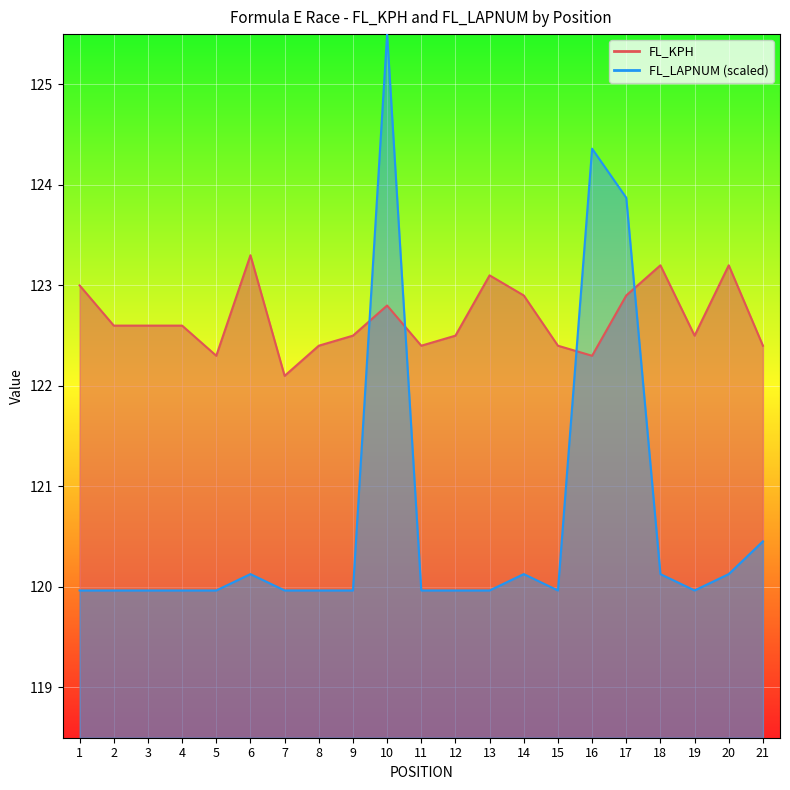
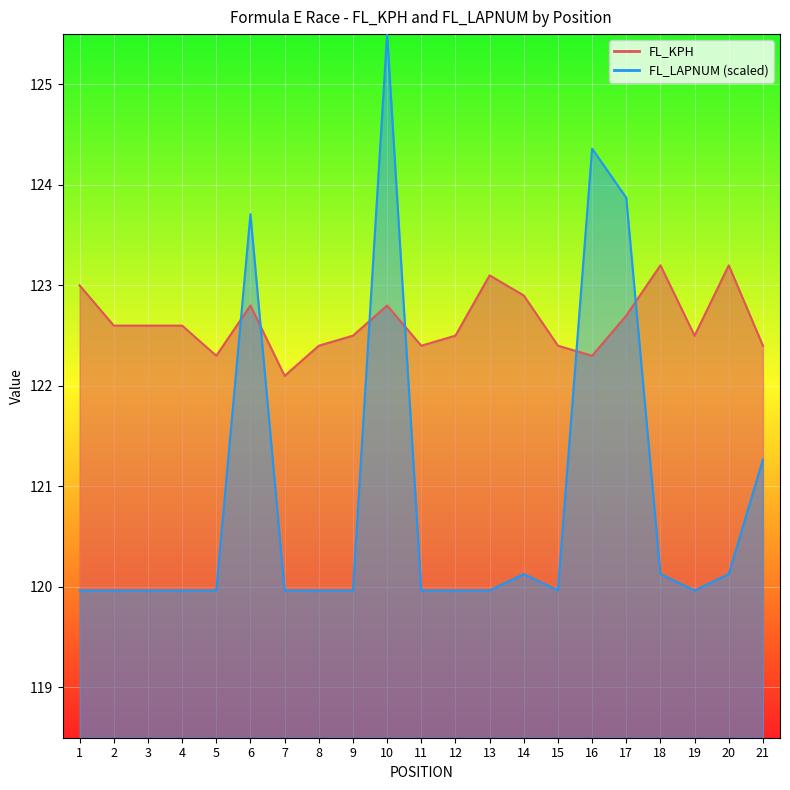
  {
    "FL_KPH": {
      "1": 123.0,
      "2": 122.6,
      "3": 122.6,
      "4": 122.6,
      "5": 122.3,
-     "6": 123.3,
+     "6": 122.8,
      "7": 122.1,
      "8": 122.4,
      "9": 122.5,
      "10": 122.8,
      "11": 122.4,
      "12": 122.5,
      "13": 123.1,
      "14": 122.9,
      "15": 122.4,
      "16": 122.3,
-     "17": 122.9,
+     "17": 122.7,
      "18": 123.2,
      "19": 122.5,
      "20": 123.2,
      "21": 122.4
    },
    "FL_LAPNUM (scaled)": {
      "1": 119.97,
      "2": 119.97,
      "3": 119.97,
      "4": 119.97,
      "5": 119.97,
-     "6": 120.13,
+     "6": 123.71,
      "7": 119.97,
      "8": 119.97,
      "9": 119.97,
      "10": 125.50,
      "11": 119.97,
      "12": 119.97,
      "13": 119.97,
      "14": 120.13,
      "15": 119.97,
      "16": 124.36,
      "17": 123.87,
      "18": 120.13,
      "19": 119.97,
      "20": 120.13,
-     "21": 120.45
+     "21": 121.27
    }
  }
